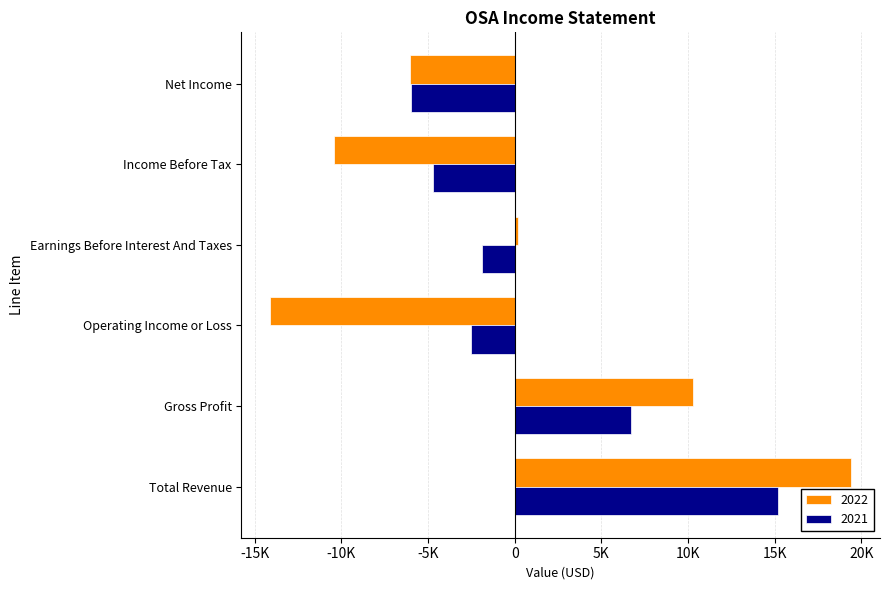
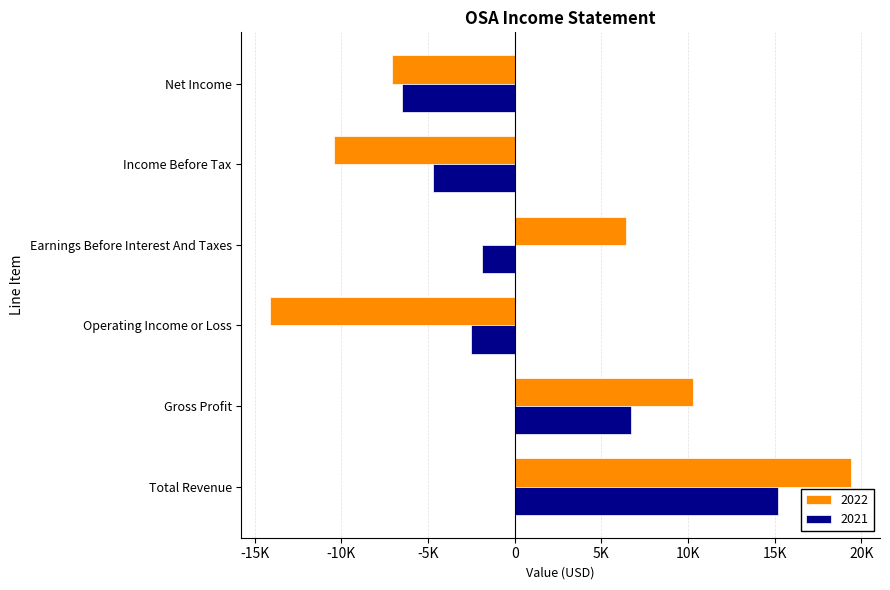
  {
    "2022": {
-     "Net Income": -6000,
+     "Net Income": -7100,
      "Income Before Tax": -10400,
-     "Earnings Before Interest And Taxes": 200,
+     "Earnings Before Interest And Taxes": 6400,
      "Operating Income or Loss": -14100,
      "Gross Profit": 10300,
      "Total Revenue": 19400
    },
    "2021": {
-     "Net Income": -6000,
+     "Net Income": -6500,
      "Income Before Tax": -4700,
      "Earnings Before Interest And Taxes": -1900,
      "Operating Income or Loss": -2500,
      "Gross Profit": 6700,
      "Total Revenue": 15200
    }
  }
